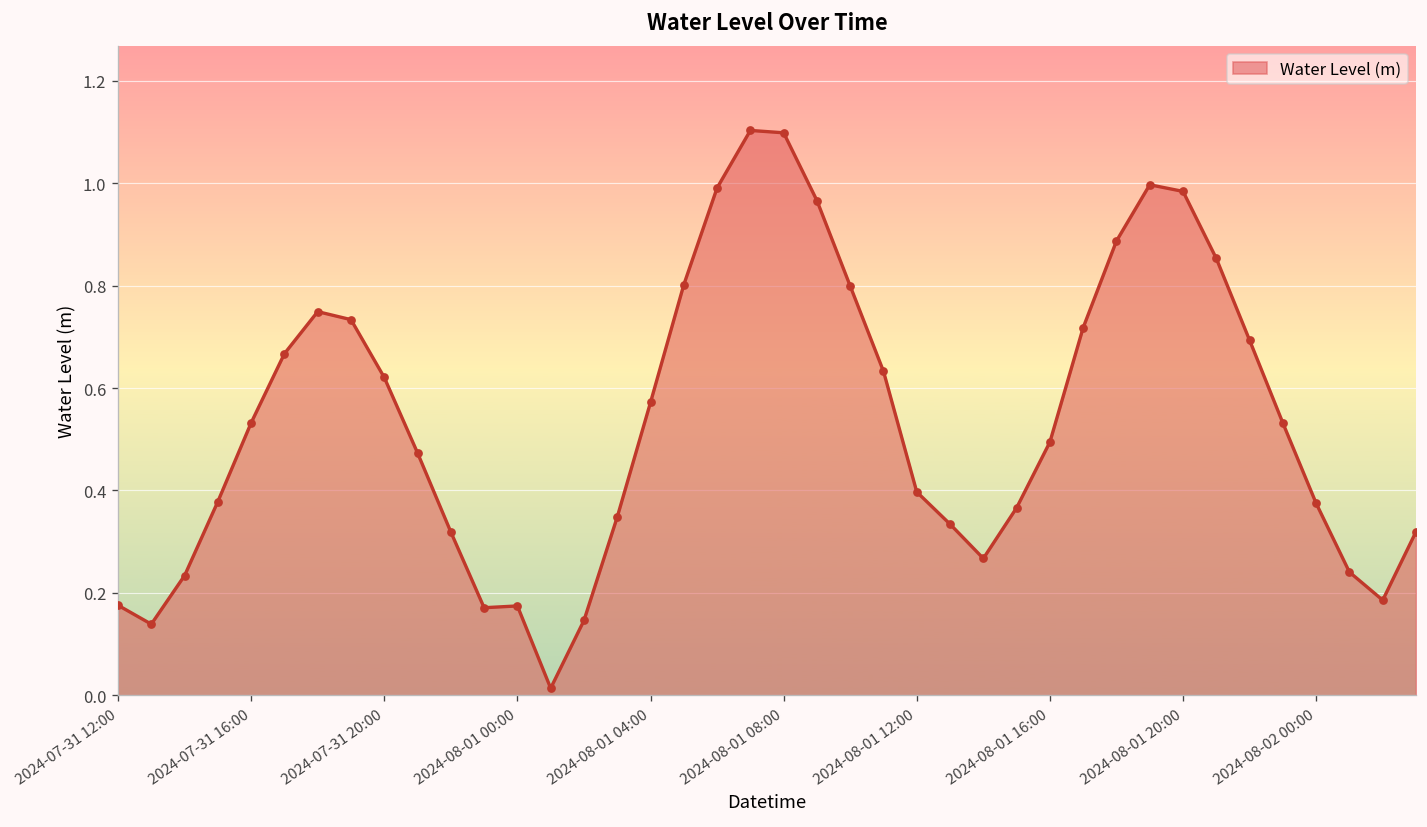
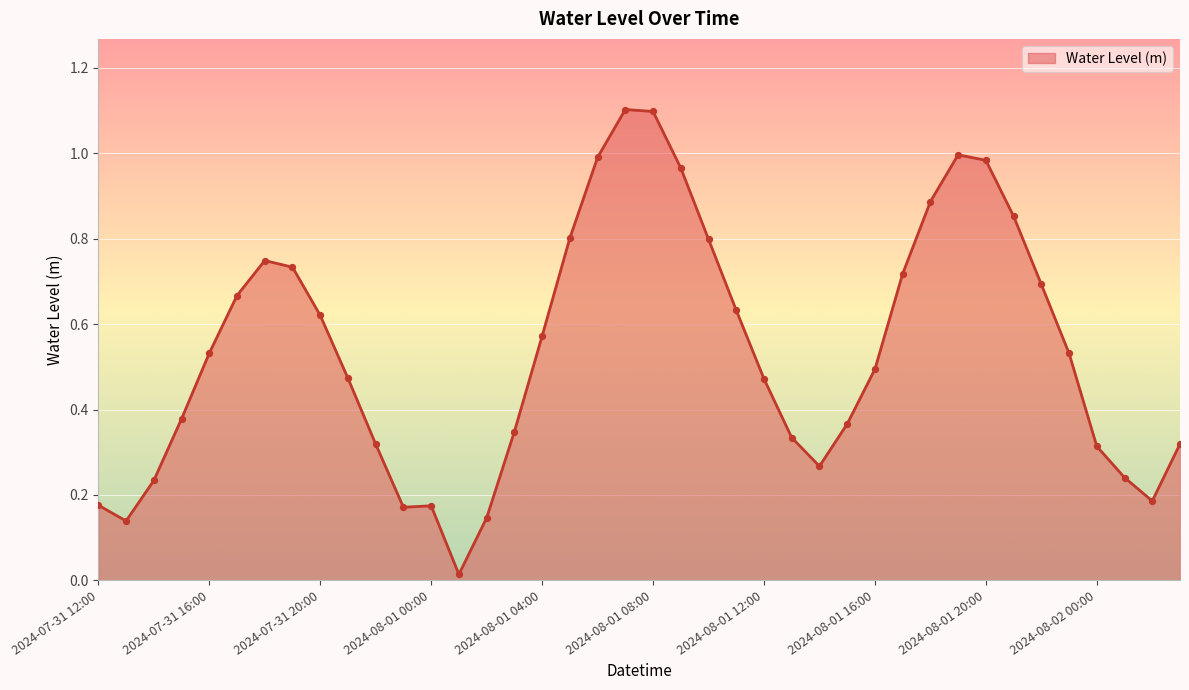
  {
    "2024-07-31 12:00": 0.18,
    "2024-07-31 16:00": 0.53,
    "2024-07-31 20:00": 0.62,
    "2024-08-01 00:00": 0.17,
    "2024-08-01 04:00": 0.57,
    "2024-08-01 08:00": 1.10,
-   "2024-08-01 12:00": 0.40,
+   "2024-08-01 12:00": 0.47,
    "2024-08-01 16:00": 0.49,
    "2024-08-01 20:00": 0.98,
-   "2024-08-02 00:00": 0.37
+   "2024-08-02 00:00": 0.31
  }
